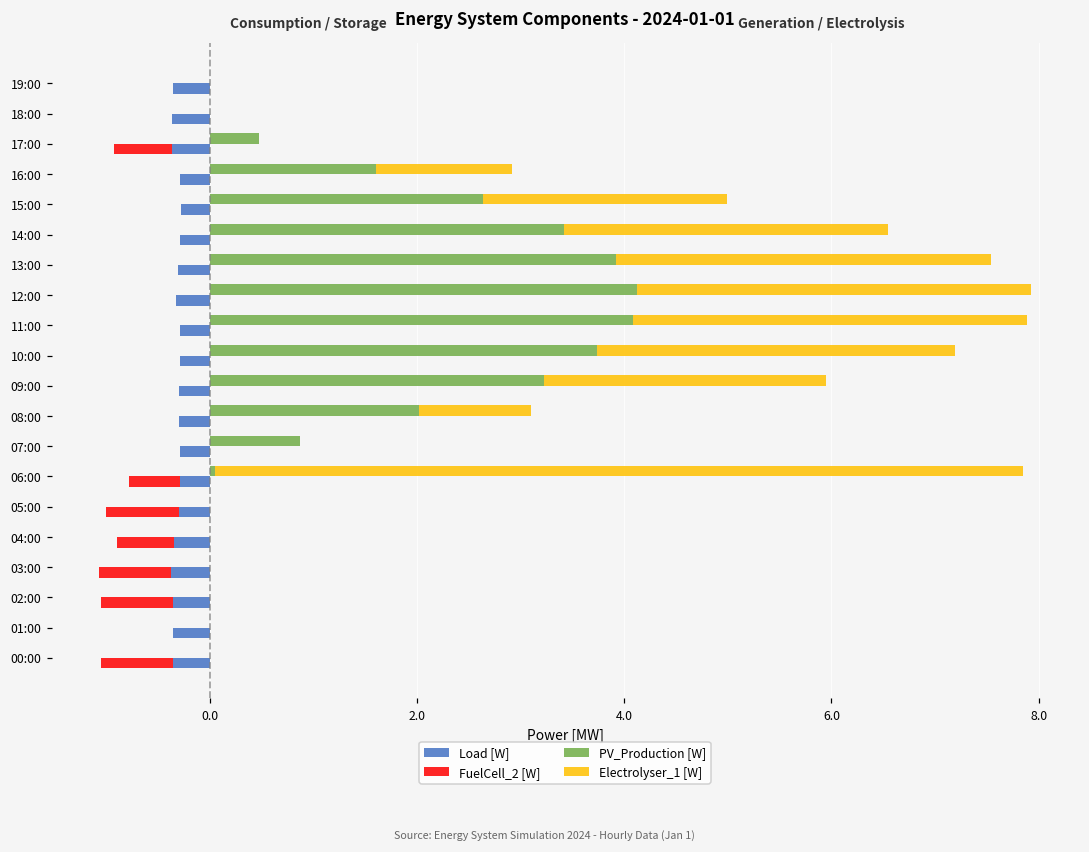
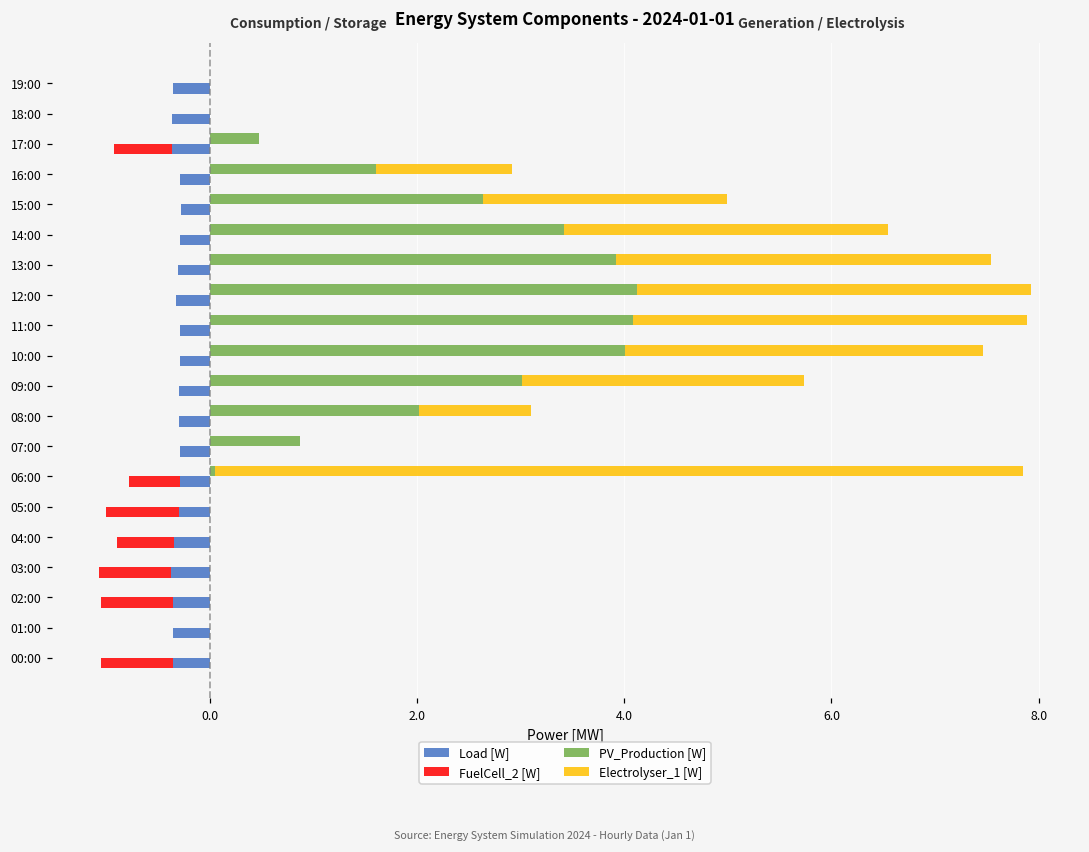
  {
    "Load [W]": {
      "19:00": -0.4,
      "18:00": -0.4,
      "17:00": -0.4,
      "16:00": -0.3,
      "15:00": -0.3,
      "14:00": -0.3,
      "13:00": -0.3,
      "12:00": -0.3,
      "11:00": -0.3,
      "10:00": -0.3,
      "09:00": -0.3,
      "08:00": -0.3,
      "07:00": -0.3,
      "06:00": -0.3,
      "05:00": -0.3,
      "04:00": -0.3,
      "03:00": -0.4,
      "02:00": -0.4,
      "01:00": -0.3,
      "00:00": -0.4
    },
    "FuelCell_2 [W]": {
      "19:00": 0.0,
      "18:00": 0.0,
      "17:00": -0.6,
      "16:00": 0.0,
      "15:00": 0.0,
      "14:00": 0.0,
      "13:00": 0.0,
      "12:00": 0.0,
      "11:00": 0.0,
      "10:00": 0.0,
      "09:00": 0.0,
      "08:00": 0.0,
      "07:00": 0.0,
      "06:00": -0.5,
      "05:00": -0.7,
      "04:00": -0.6,
      "03:00": -0.7,
      "02:00": -0.7,
      "01:00": 0.0,
      "00:00": -0.7
    },
    "PV_Production [W]": {
      "19:00": 0.0,
      "18:00": 0.0,
      "17:00": 0.5,
      "16:00": 1.6,
      "15:00": 2.6,
      "14:00": 3.4,
      "13:00": 3.9,
      "12:00": 4.1,
      "11:00": 4.1,
-     "10:00": 3.7,
-     "09:00": 3.2,
+     "10:00": 4.0,
+     "09:00": 3.0,
      "08:00": 2.0,
      "07:00": 0.9,
      "06:00": 0.1,
      "05:00": 0.0,
      "04:00": 0.0,
      "03:00": 0.0,
      "02:00": 0.0,
      "01:00": 0.0,
      "00:00": 0.0
    },
    "Electrolyser_1 [W]": {
      "19:00": 0.0,
      "18:00": 0.0,
      "17:00": 0.0,
      "16:00": 1.3,
      "15:00": 2.4,
      "14:00": 3.1,
      "13:00": 3.6,
      "12:00": 3.8,
      "11:00": 3.8,
      "10:00": 3.5,
      "09:00": 2.7,
      "08:00": 1.1,
      "07:00": 0.0,
      "06:00": 7.8,
      "05:00": 0.0,
      "04:00": 0.0,
      "03:00": 0.0,
      "02:00": 0.0,
      "01:00": 0.0,
      "00:00": 0.0
    }
  }
